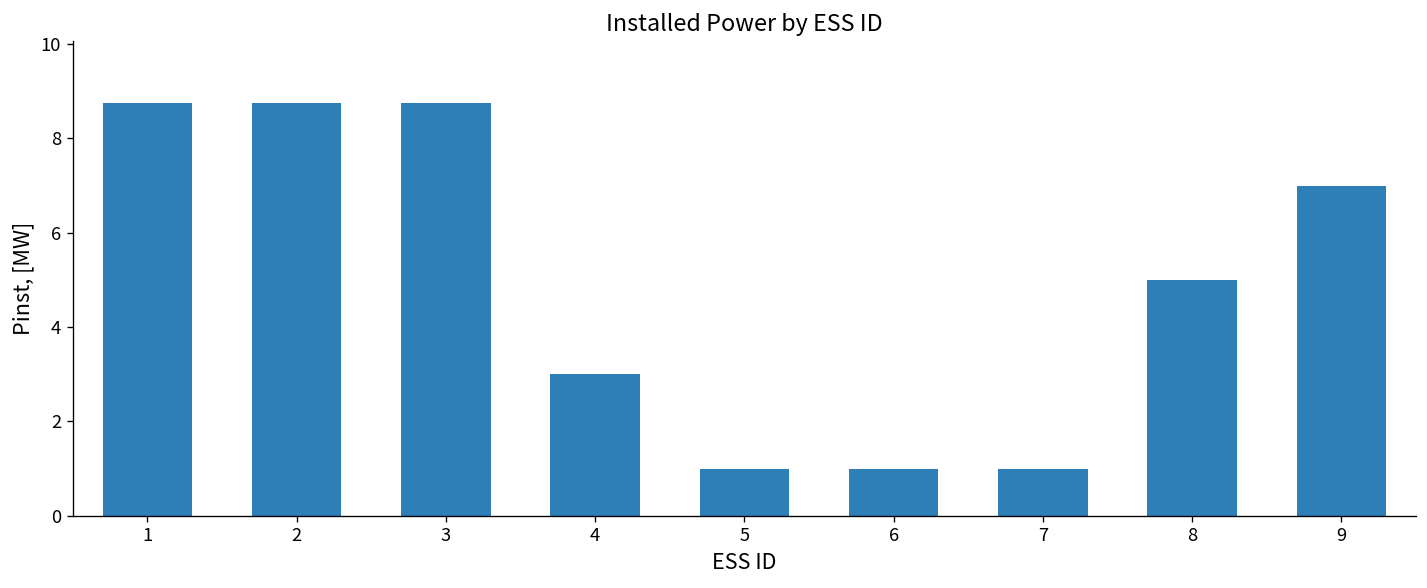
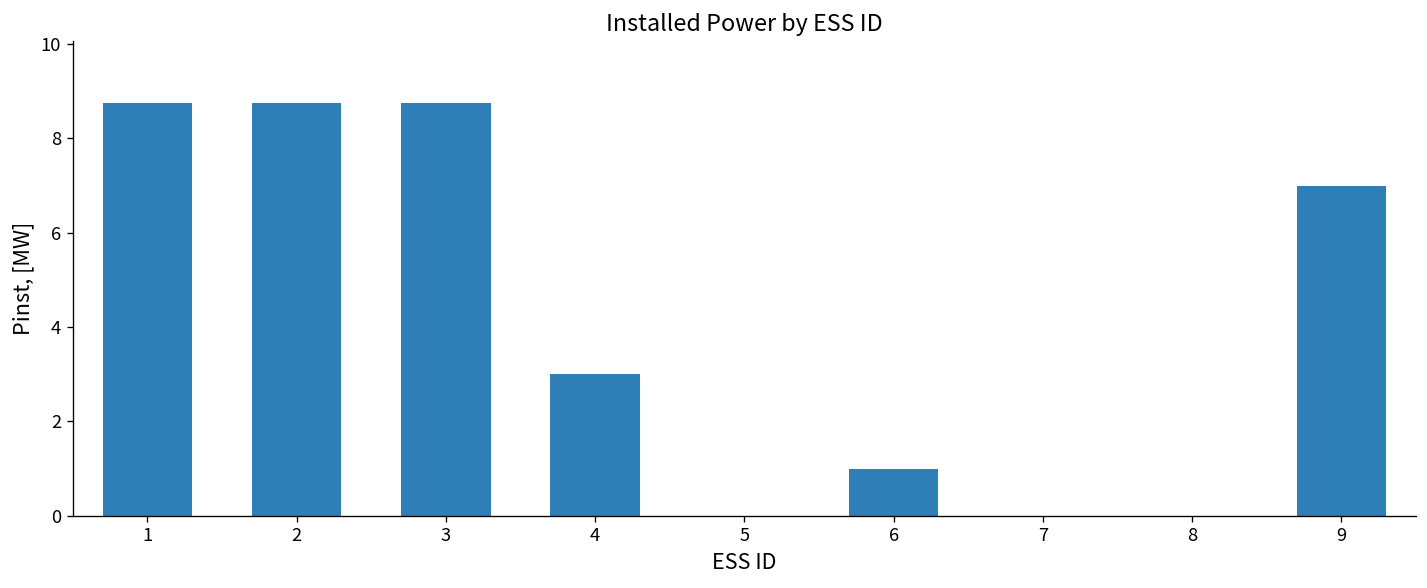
  {
    "1": 8.8,
    "2": 8.8,
    "3": 8.8,
    "4": 3,
-   "5": 1,
+   "5": 0,
    "6": 1,
-   "7": 1,
-   "8": 5,
+   "7": 0,
+   "8": 0,
    "9": 7
  }
